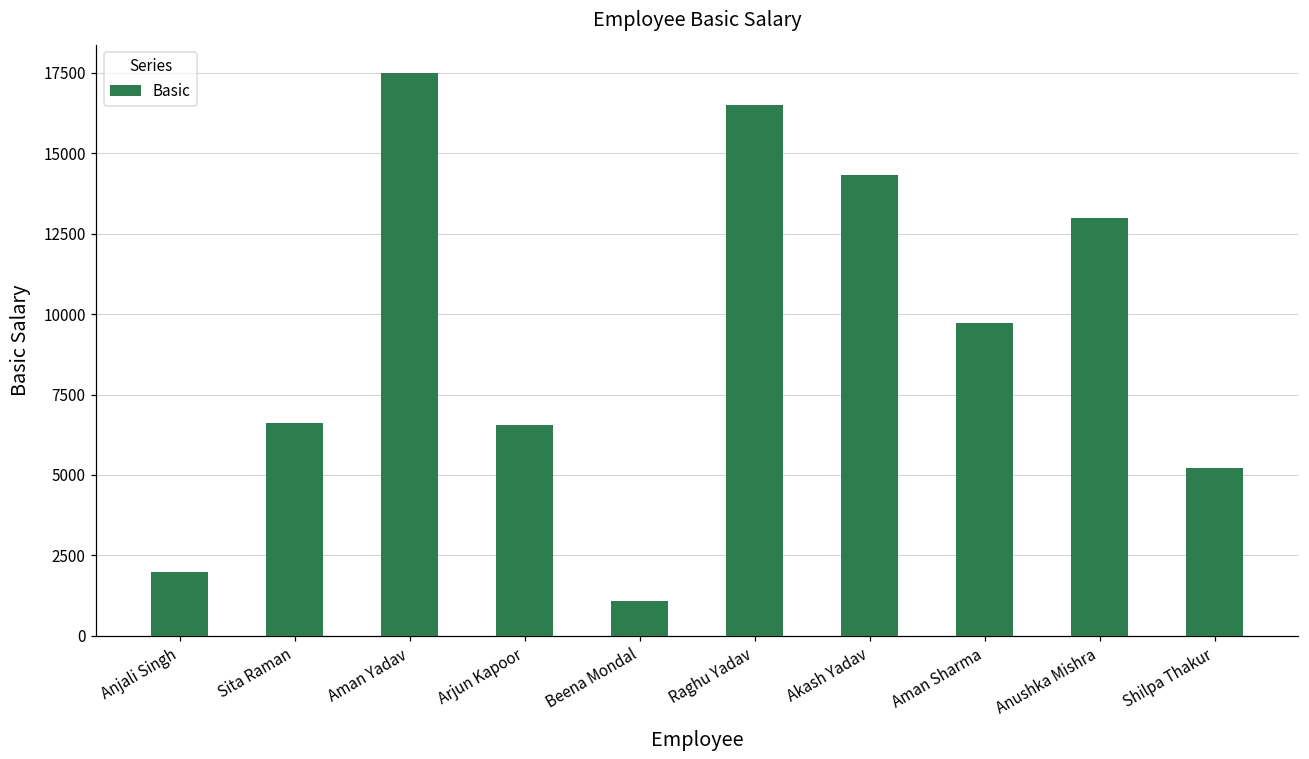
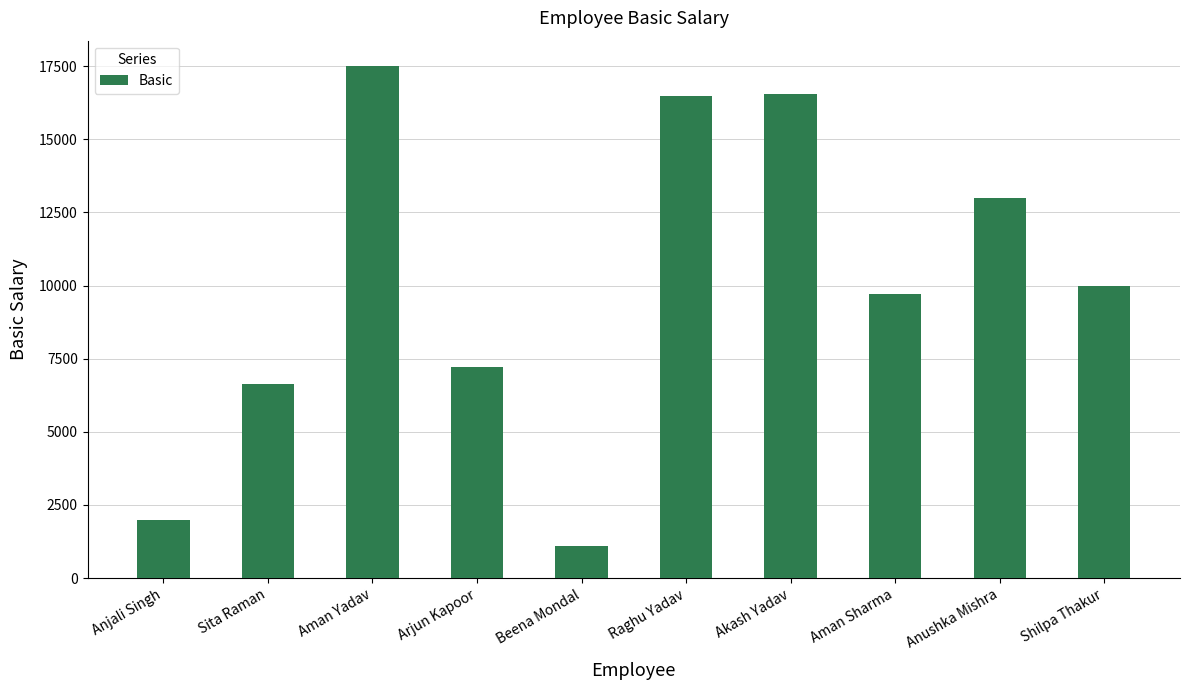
  {
    "Anjali Singh": 2000,
    "Sita Raman": 6600,
    "Aman Yadav": 17500,
-   "Arjun Kapoor": 6600,
+   "Arjun Kapoor": 7200,
    "Beena Mondal": 1100,
    "Raghu Yadav": 16500,
-   "Akash Yadav": 14300,
+   "Akash Yadav": 16600,
    "Aman Sharma": 9700,
    "Anushka Mishra": 13000,
-   "Shilpa Thakur": 5200
+   "Shilpa Thakur": 10000
  }
